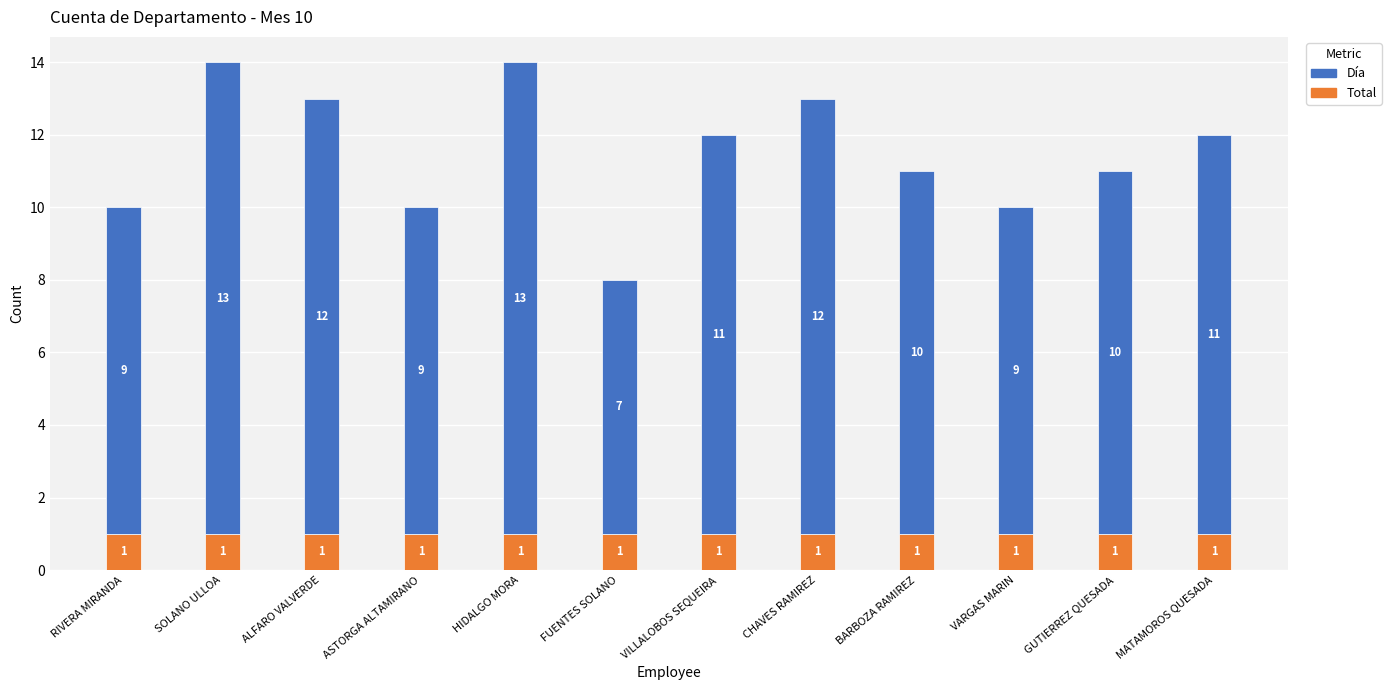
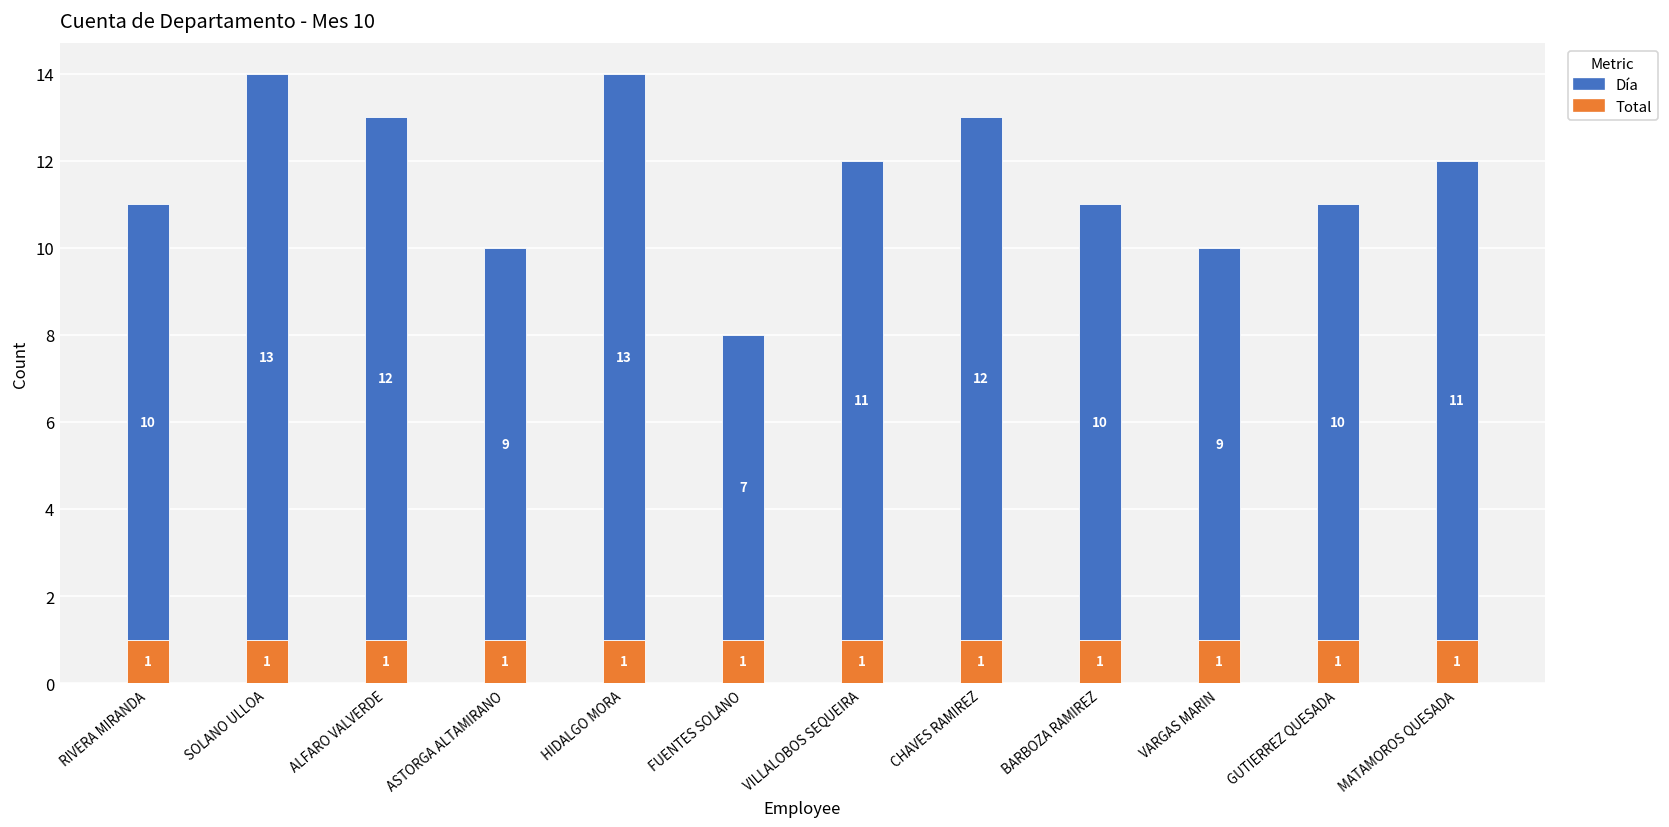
  {
    "Total": {
      "RIVERA MIRANDA": 1,
      "SOLANO ULLOA": 1,
      "ALFARO VALVERDE": 1,
      "ASTORGA ALTAMIRANO": 1,
      "HIDALGO MORA": 1,
      "FUENTES SOLANO": 1,
      "VILLALOBOS SEQUEIRA": 1,
      "CHAVES RAMIREZ": 1,
      "BARBOZA RAMIREZ": 1,
      "VARGAS MARIN": 1,
      "GUTIERREZ QUESADA": 1,
      "MATAMOROS QUESADA": 1
    },
    "Día": {
-     "RIVERA MIRANDA": 9,
+     "RIVERA MIRANDA": 10,
      "SOLANO ULLOA": 13,
      "ALFARO VALVERDE": 12,
      "ASTORGA ALTAMIRANO": 9,
      "HIDALGO MORA": 13,
      "FUENTES SOLANO": 7,
      "VILLALOBOS SEQUEIRA": 11,
      "CHAVES RAMIREZ": 12,
      "BARBOZA RAMIREZ": 10,
      "VARGAS MARIN": 9,
      "GUTIERREZ QUESADA": 10,
      "MATAMOROS QUESADA": 11
    }
  }
